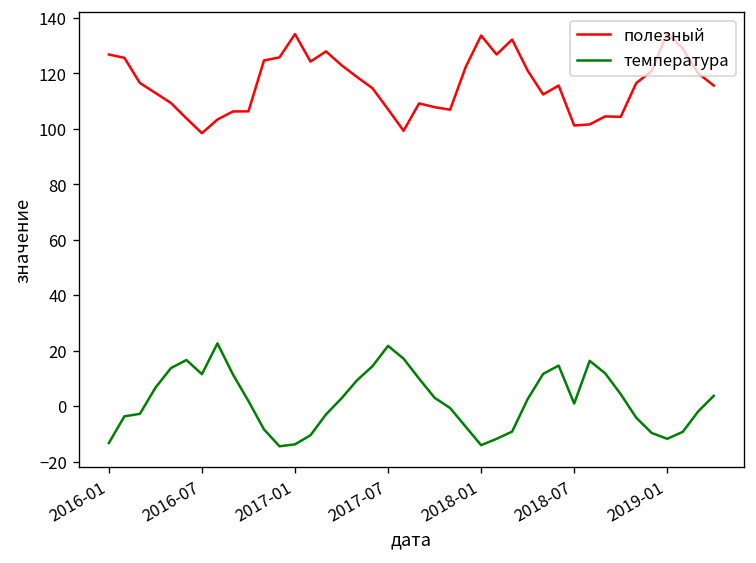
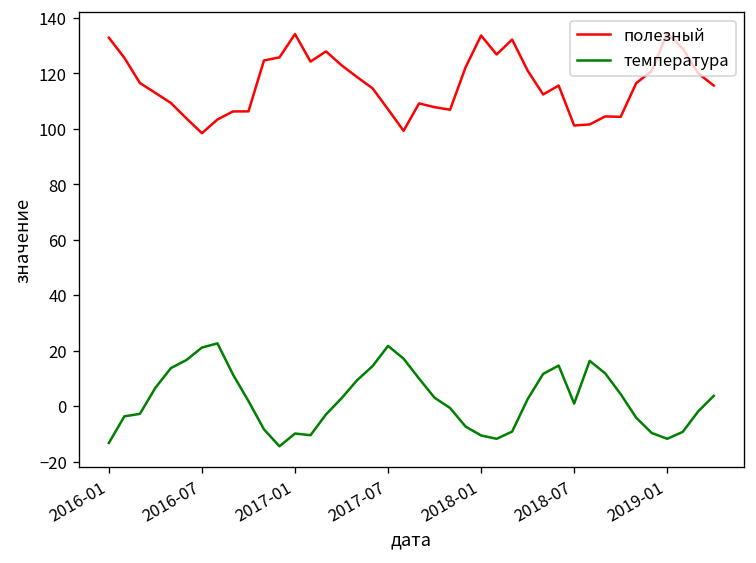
  {
    "полезный": {
-     "2016-01": 127,
+     "2016-01": 133,
      "2016-07": 98,
      "2017-01": 134,
      "2017-07": 107,
      "2018-01": 134,
      "2018-07": 101
    },
    "температура": {
      "2016-01": -13,
-     "2016-07": 12,
-     "2017-01": -14,
+     "2016-07": 21,
+     "2017-01": -10,
      "2017-07": 22,
-     "2018-01": -14,
+     "2018-01": -11,
      "2018-07": 1,
      "2019-01": -12
    }
  }
